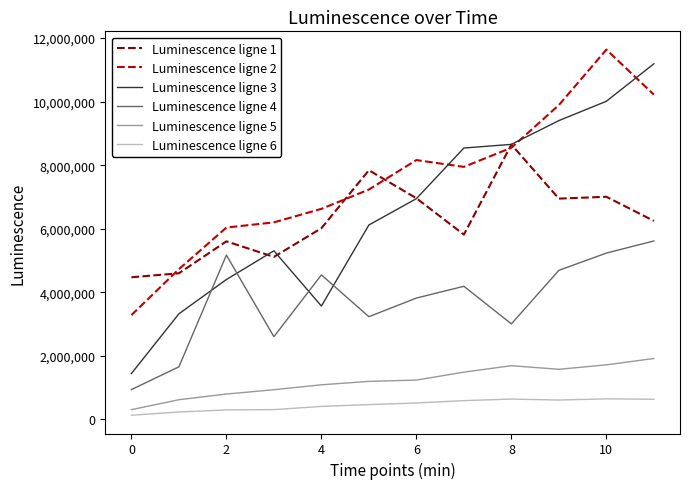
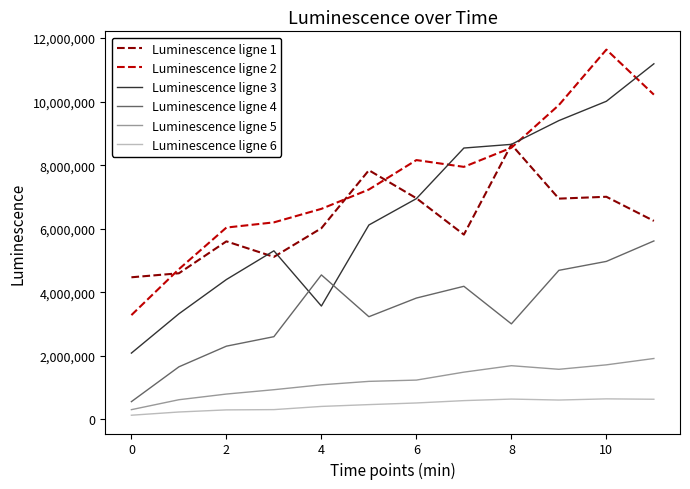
  {
    "Luminescence ligne 3": {
-     "0": "1,400,000",
+     "0": "2,100,000",
      "2": "4,400,000",
      "4": "3,600,000",
      "10": "10,000,000"
    },
    "Luminescence ligne 4": {
-     "0": "900,000",
-     "2": "5,200,000",
+     "0": "600,000",
+     "2": "2,300,000",
      "4": "4,500,000",
      "6": "3,800,000",
      "8": "3,000,000",
-     "10": "5,200,000"
+     "10": "5,000,000"
    }
  }
